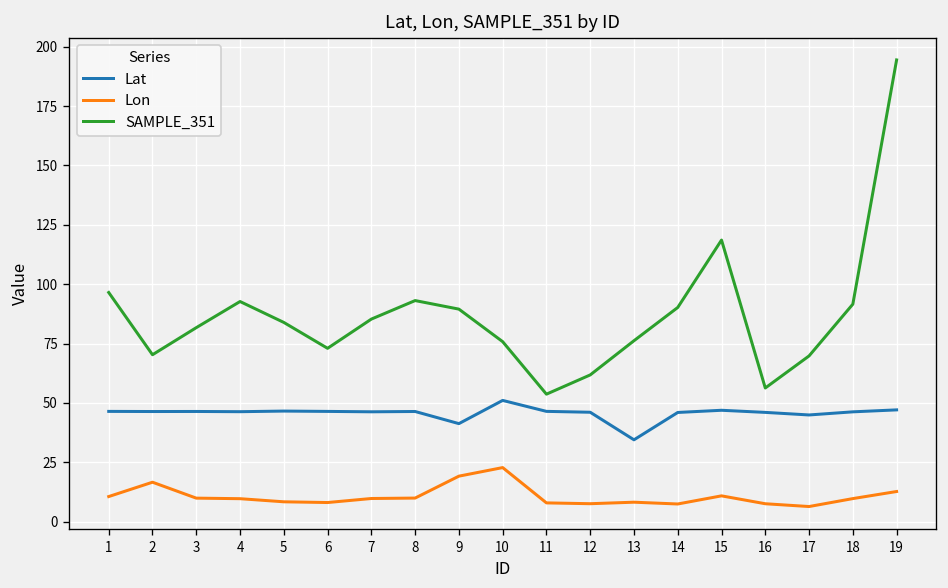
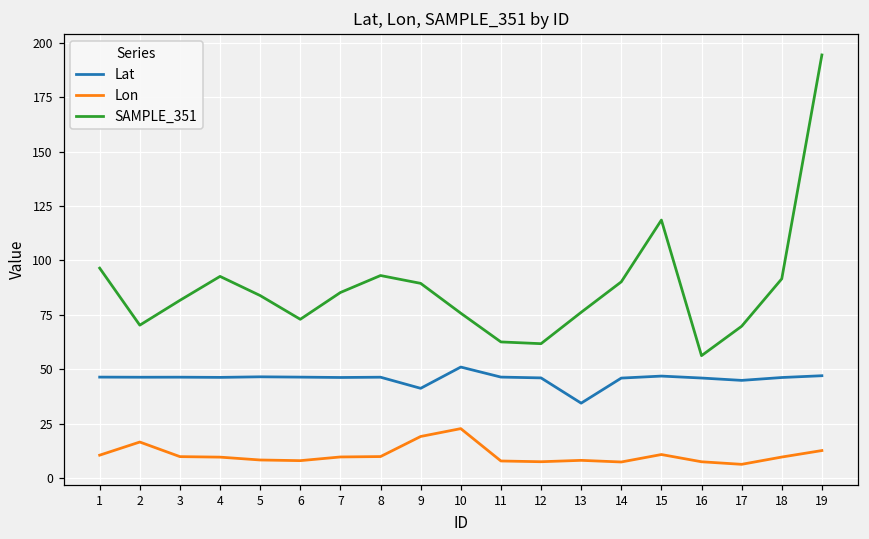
  {
    "Lat": {
      "1": 46,
      "2": 46,
      "3": 46,
      "4": 46,
      "5": 47,
      "6": 46,
      "7": 46,
      "8": 46,
      "9": 41,
      "10": 51,
      "11": 46,
      "12": 46,
      "13": 34,
      "14": 46,
      "15": 47,
      "16": 46,
      "17": 45,
      "18": 46,
      "19": 47
    },
    "Lon": {
      "1": 11,
      "2": 17,
      "3": 10,
      "4": 10,
      "5": 8,
      "6": 8,
      "7": 10,
      "8": 10,
      "9": 19,
      "10": 23,
      "11": 8,
      "12": 8,
      "13": 8,
      "14": 7,
      "15": 11,
      "16": 8,
      "17": 6,
      "18": 10,
      "19": 13
    },
    "SAMPLE_351": {
      "1": 97,
      "2": 70,
      "3": 82,
      "4": 93,
      "5": 84,
      "6": 73,
      "7": 85,
      "8": 93,
      "9": 90,
      "10": 76,
-     "11": 54,
+     "11": 63,
      "12": 62,
      "13": 76,
      "14": 90,
      "15": 119,
      "16": 56,
      "17": 70,
      "18": 92,
      "19": 194
    }
  }
